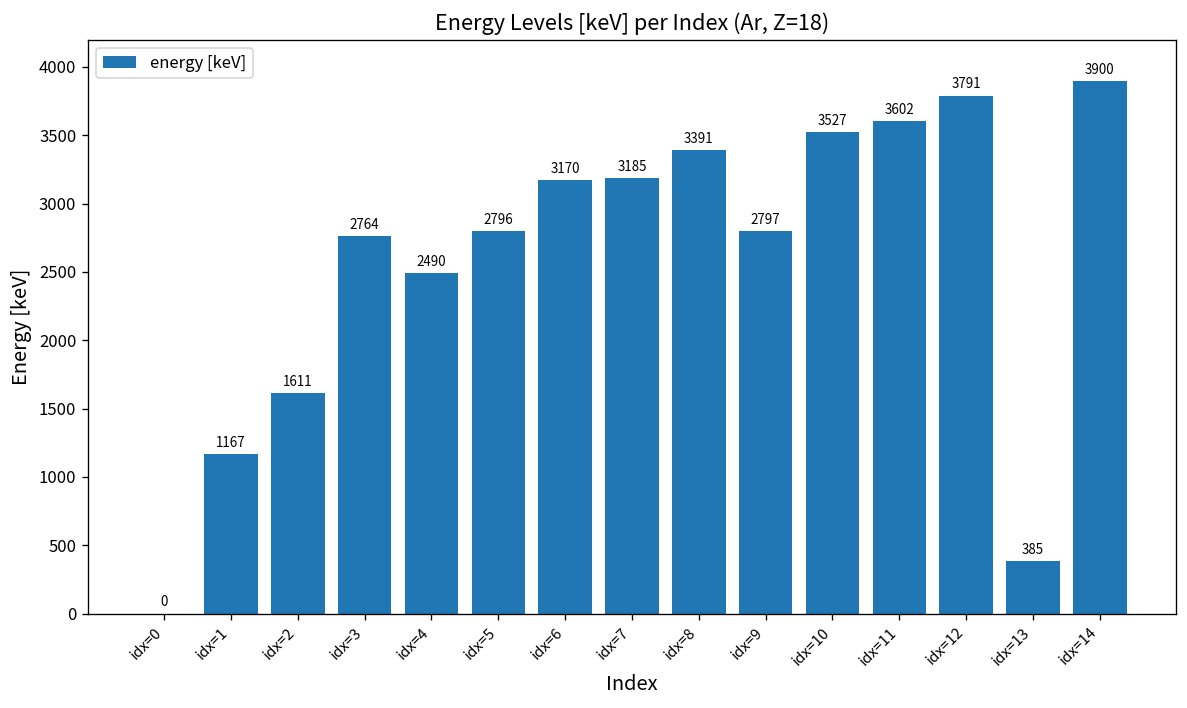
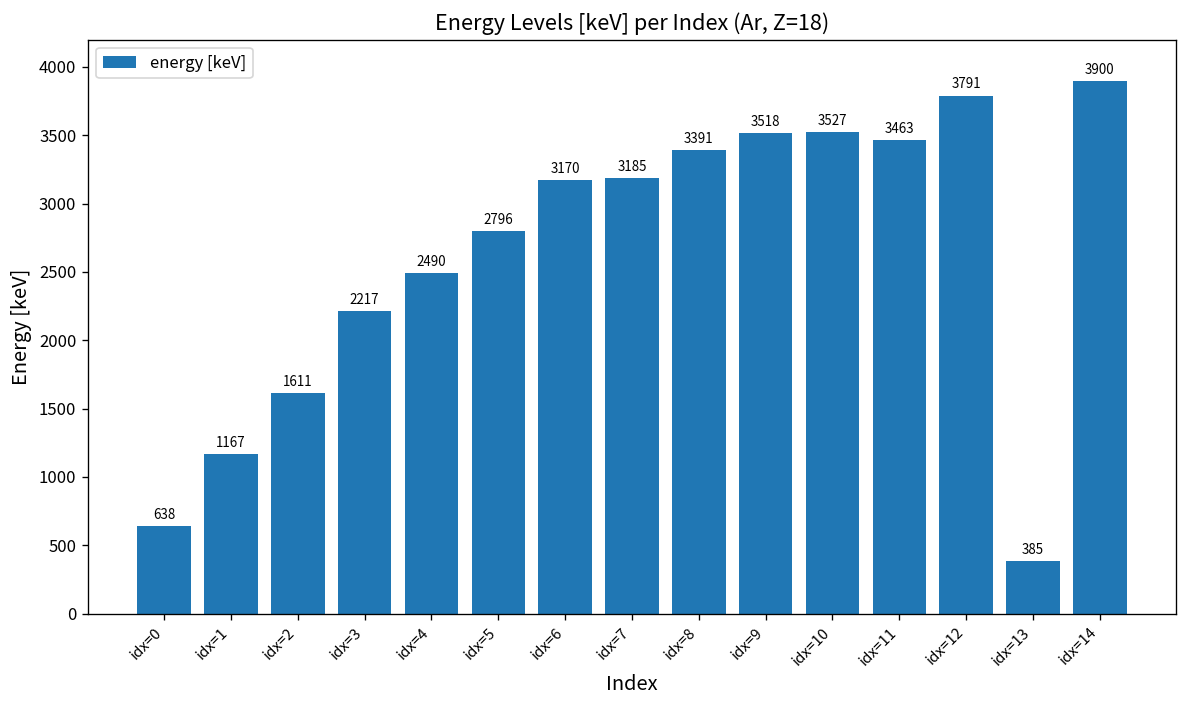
  {
-   "idx=0": 0,
+   "idx=0": 638,
    "idx=1": 1167,
    "idx=2": 1611,
-   "idx=3": 2764,
+   "idx=3": 2217,
    "idx=4": 2490,
    "idx=5": 2796,
    "idx=6": 3170,
    "idx=7": 3185,
    "idx=8": 3391,
-   "idx=9": 2797,
+   "idx=9": 3518,
    "idx=10": 3527,
-   "idx=11": 3602,
+   "idx=11": 3463,
    "idx=12": 3791,
    "idx=13": 385,
    "idx=14": 3900
  }
